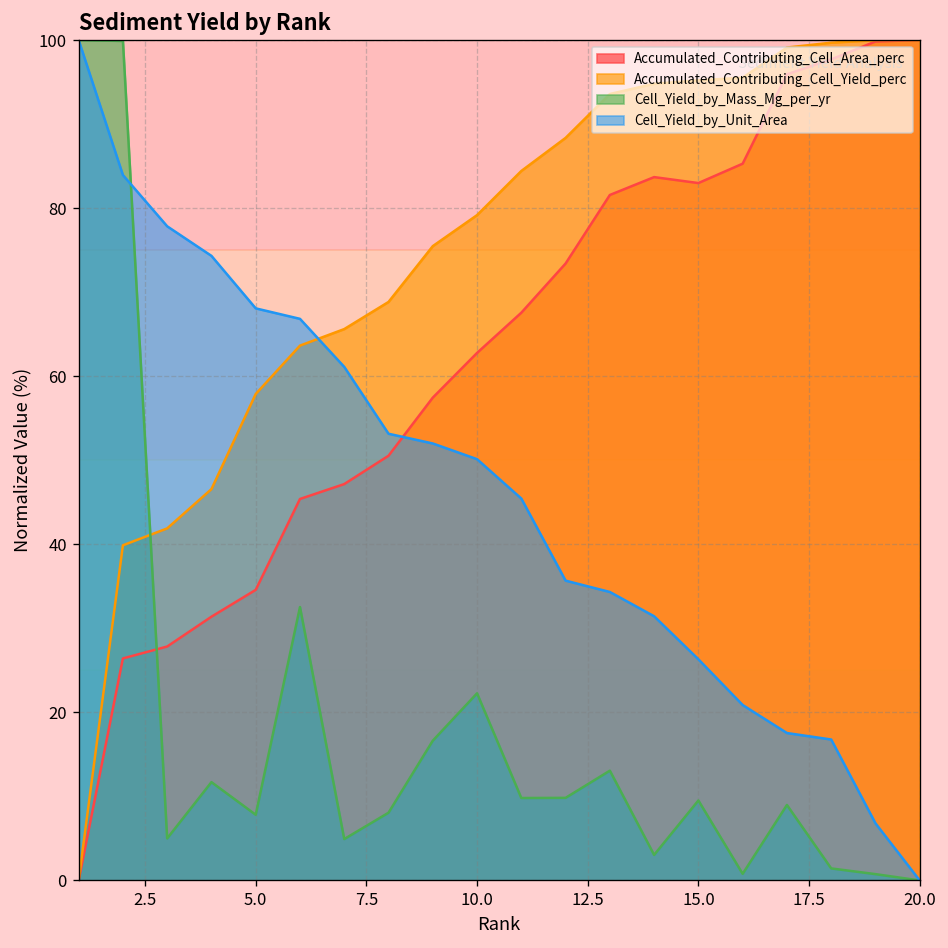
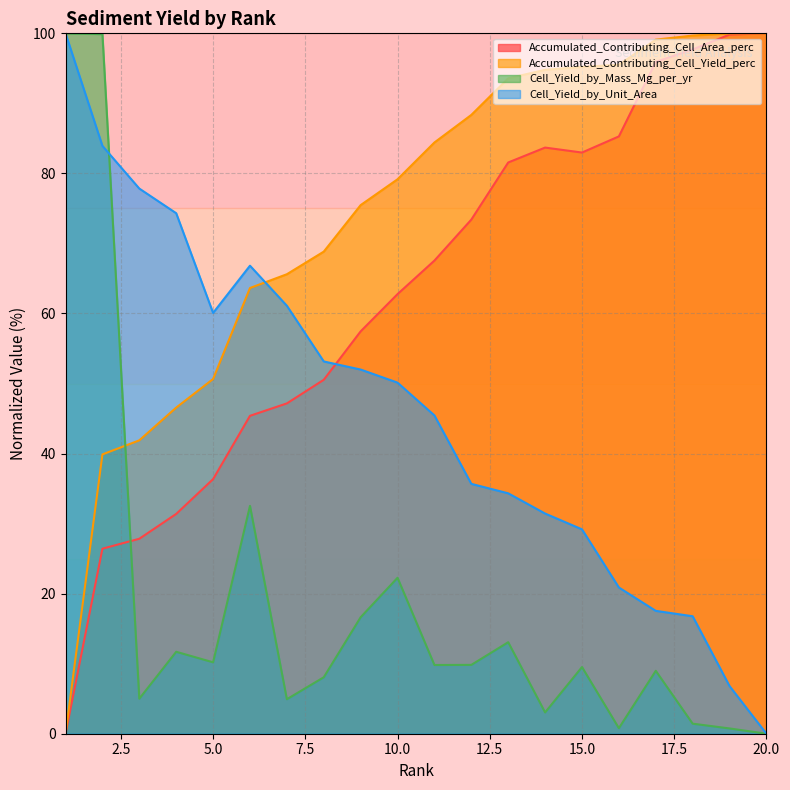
  {
    "Accumulated_Contributing_Cell_Area_perc": {
-     "5.0": 35,
+     "5.0": 36,
      "10.0": 63,
      "15.0": 83
    },
    "Accumulated_Contributing_Cell_Yield_perc": {
-     "5.0": 58,
+     "5.0": 51,
      "10.0": 79
    },
    "Cell_Yield_by_Mass_Mg_per_yr": {
-     "5.0": 8,
+     "5.0": 10,
      "10.0": 22,
      "15.0": 10
    },
    "Cell_Yield_by_Unit_Area": {
-     "5.0": 68,
+     "5.0": 60,
      "10.0": 50,
-     "15.0": 26
+     "15.0": 29
    }
  }
